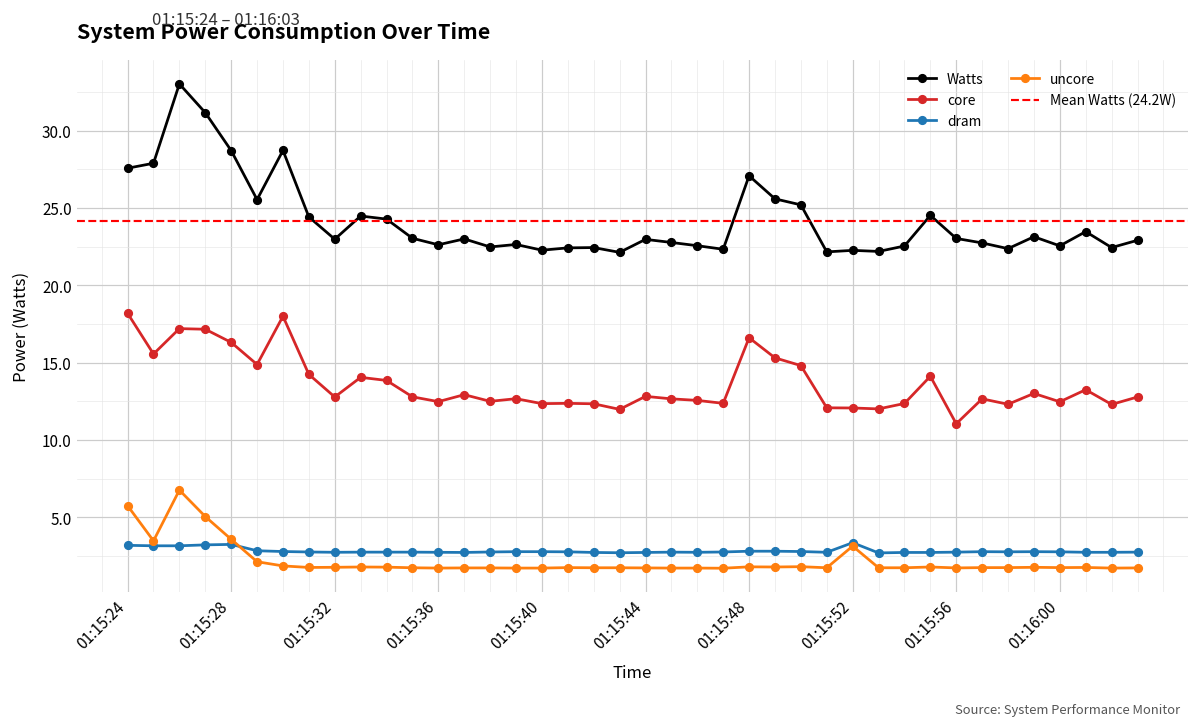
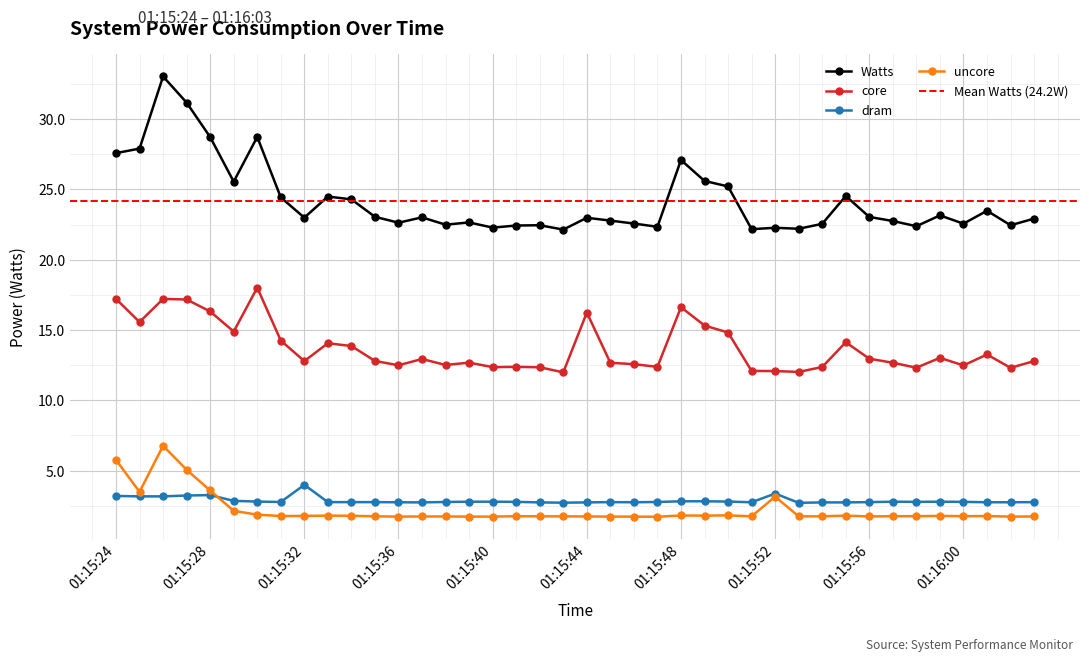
  {
    "Watts": {
      "01:15:24": 27.6,
      "01:15:28": 28.7,
      "01:15:32": 23.0,
      "01:15:36": 22.6,
      "01:15:40": 22.3,
      "01:15:44": 23.0,
      "01:15:48": 27.1,
      "01:15:52": 22.3,
      "01:15:56": 23.0,
      "01:16:00": 22.6
    },
    "core": {
-     "01:15:24": 18.2,
+     "01:15:24": 17.2,
      "01:15:28": 16.3,
      "01:15:32": 12.8,
      "01:15:36": 12.5,
      "01:15:40": 12.4,
-     "01:15:44": 12.8,
+     "01:15:44": 16.2,
      "01:15:48": 16.6,
      "01:15:52": 12.1,
-     "01:15:56": 11.1,
+     "01:15:56": 13.0,
      "01:16:00": 12.5
    },
    "dram": {
      "01:15:24": 3.2,
      "01:15:28": 3.3,
-     "01:15:32": 2.8,
+     "01:15:32": 4.0,
      "01:15:36": 2.8,
      "01:15:40": 2.8,
      "01:15:44": 2.7,
      "01:15:48": 2.8,
      "01:15:52": 3.4,
      "01:15:56": 2.8,
      "01:16:00": 2.8
    },
    "uncore": {
      "01:15:24": 5.8,
      "01:15:28": 3.6,
      "01:15:32": 1.8,
      "01:15:36": 1.7,
      "01:15:40": 1.7,
      "01:15:44": 1.7,
      "01:15:48": 1.8,
      "01:15:52": 3.2,
      "01:15:56": 1.7,
      "01:16:00": 1.8
    }
  }
